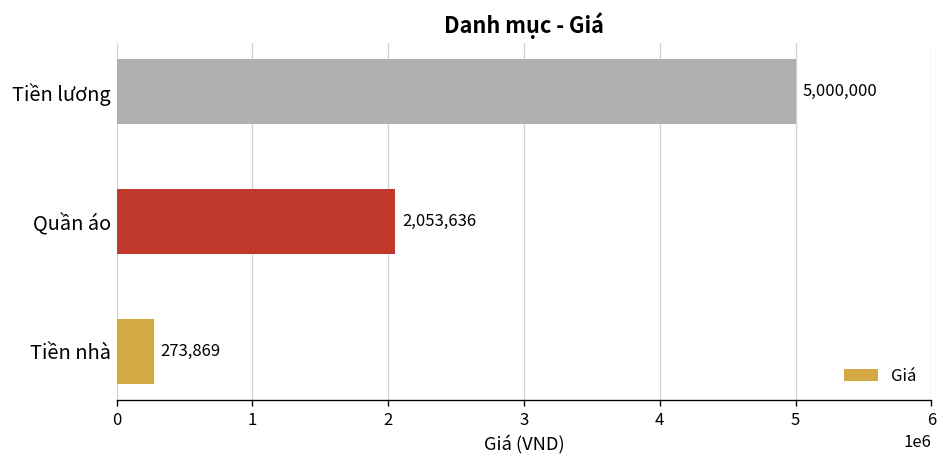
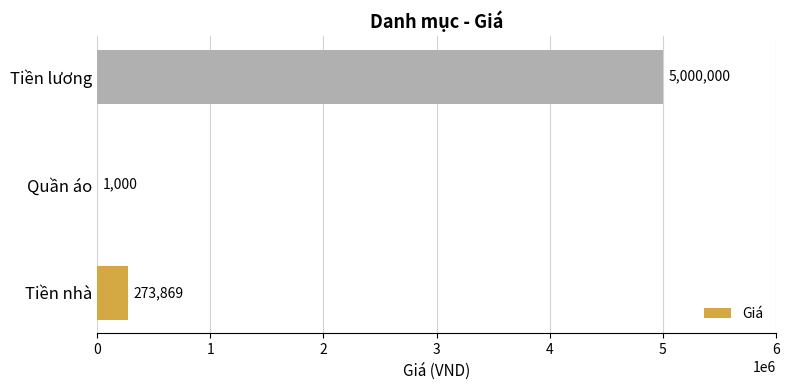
  {
    "Tiền lương": "5,000,000",
-   "Quần áo": "2,053,636",
+   "Quần áo": "1,000",
    "Tiền nhà": "273,869"
  }
